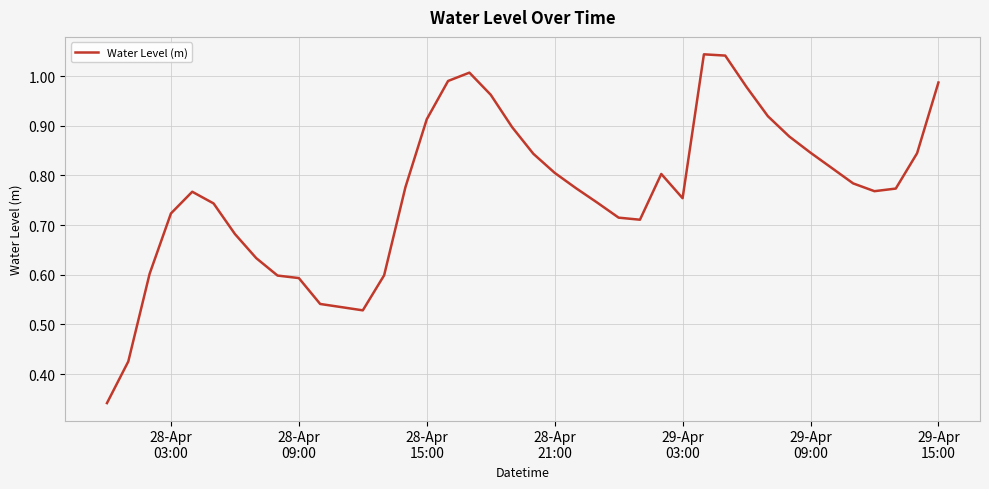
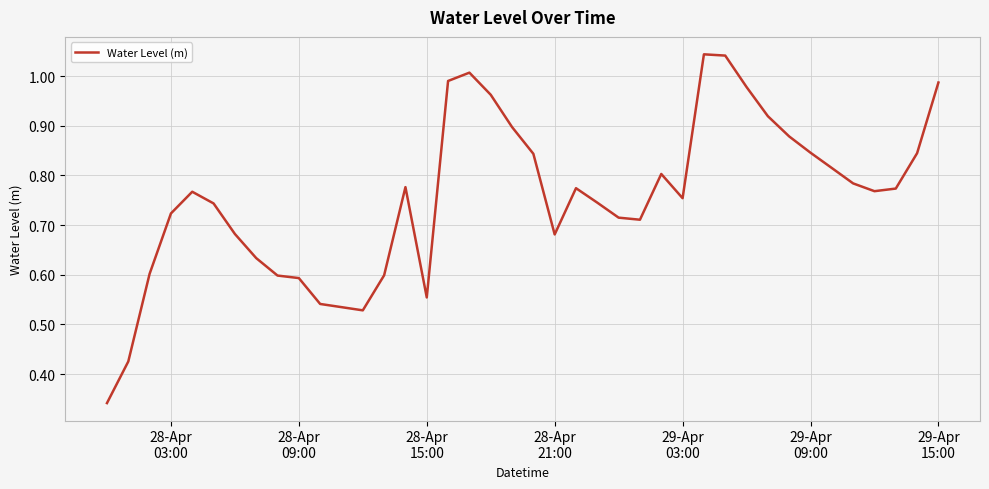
  {
    "28-Apr 03:00": 0.72,
    "28-Apr 09:00": 0.59,
-   "28-Apr 15:00": 0.91,
-   "28-Apr 21:00": 0.81,
+   "28-Apr 15:00": 0.55,
+   "28-Apr 21:00": 0.68,
    "29-Apr 03:00": 0.75,
    "29-Apr 09:00": 0.85,
    "29-Apr 15:00": 0.99
  }
